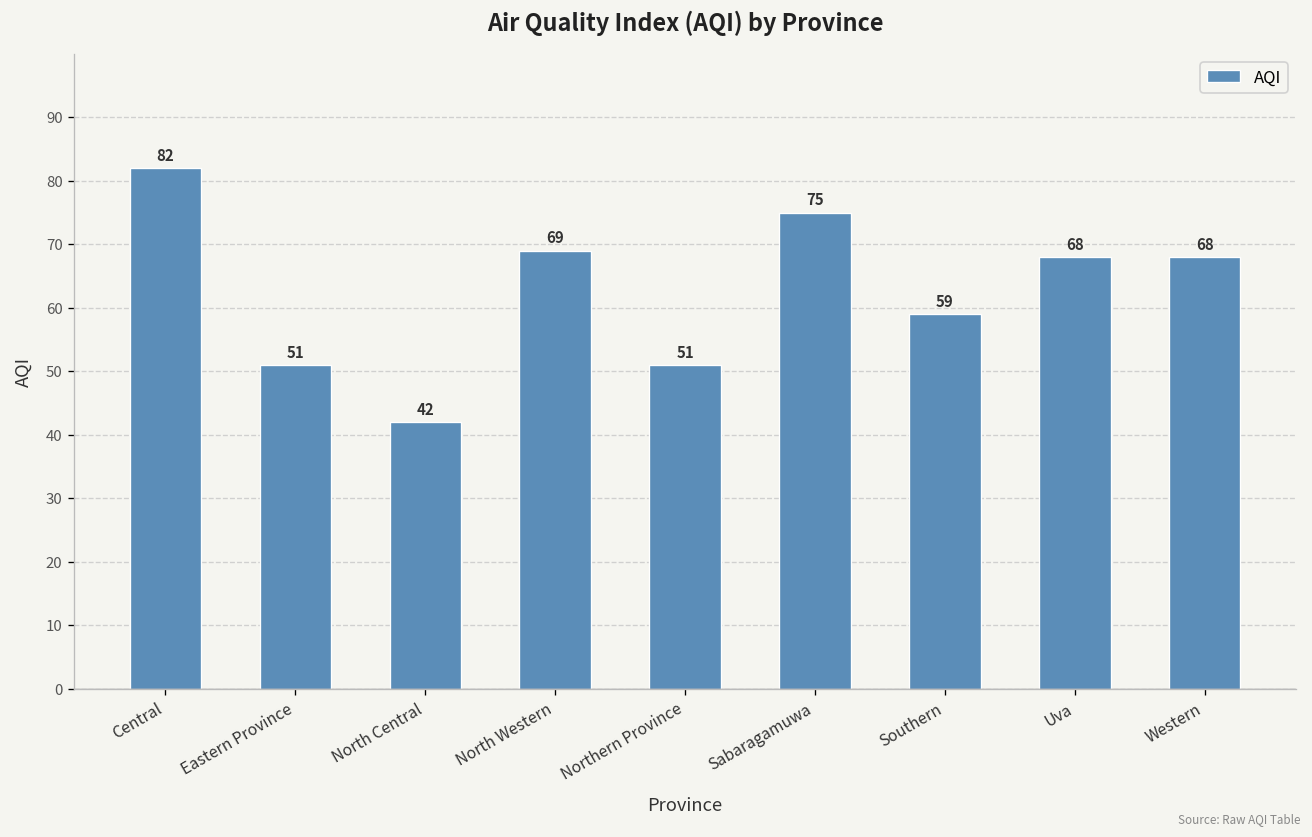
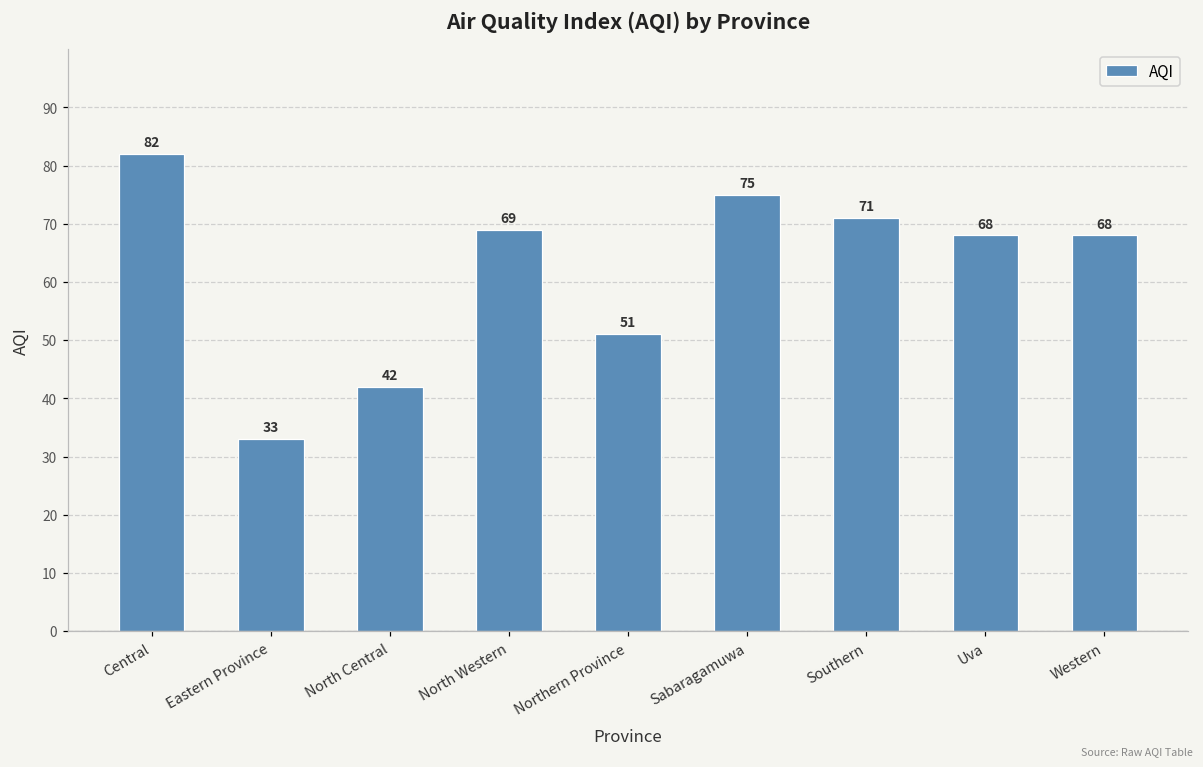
  {
    "Central": 82,
-   "Eastern Province": 51,
+   "Eastern Province": 33,
    "North Central": 42,
    "North Western": 69,
    "Northern Province": 51,
    "Sabaragamuwa": 75,
-   "Southern": 59,
+   "Southern": 71,
    "Uva": 68,
    "Western": 68
  }
